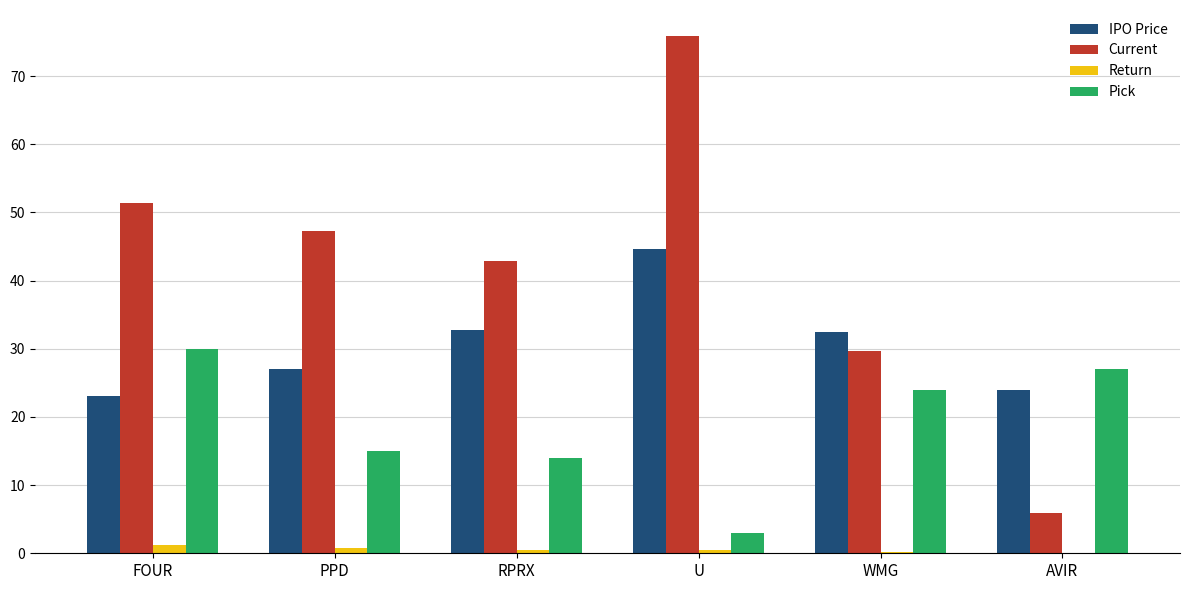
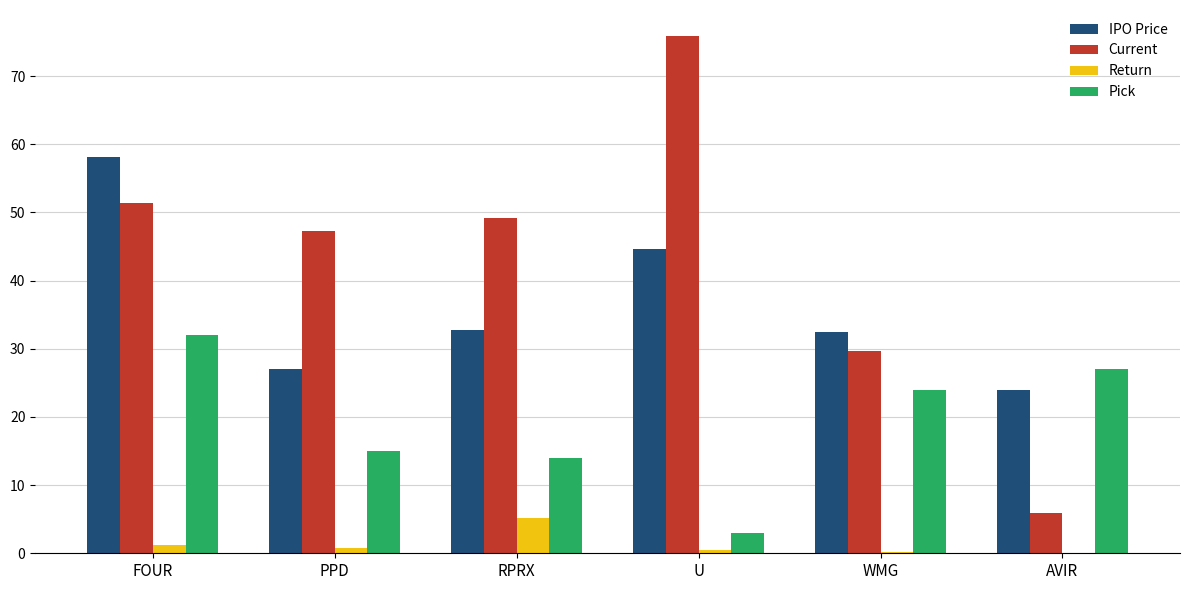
  {
    "IPO Price": {
-     "FOUR": 23,
+     "FOUR": 58,
      "PPD": 27,
      "RPRX": 33,
      "U": 45,
      "WMG": 32,
      "AVIR": 24
    },
    "Current": {
      "FOUR": 51,
      "PPD": 47,
-     "RPRX": 43,
+     "RPRX": 49,
      "U": 76,
      "WMG": 30,
      "AVIR": 6
    },
    "Return": {
      "FOUR": 1,
      "PPD": 1,
-     "RPRX": 1,
+     "RPRX": 5,
      "U": 0
    },
    "Pick": {
-     "FOUR": 30,
+     "FOUR": 32,
      "PPD": 15,
      "RPRX": 14,
      "U": 3,
      "WMG": 24,
      "AVIR": 27
    }
  }
